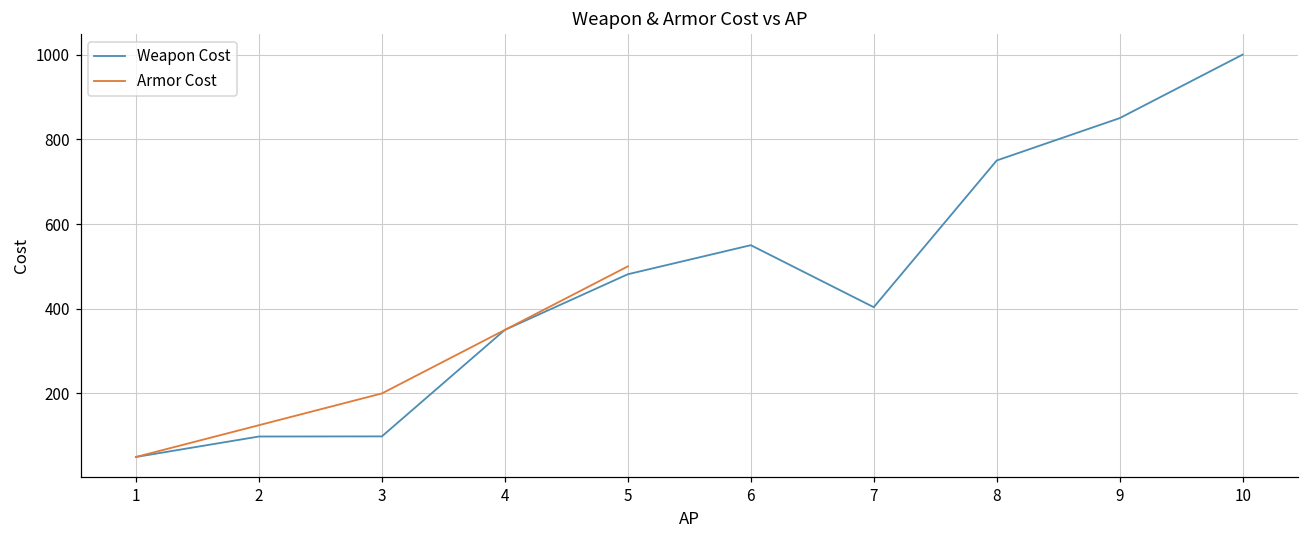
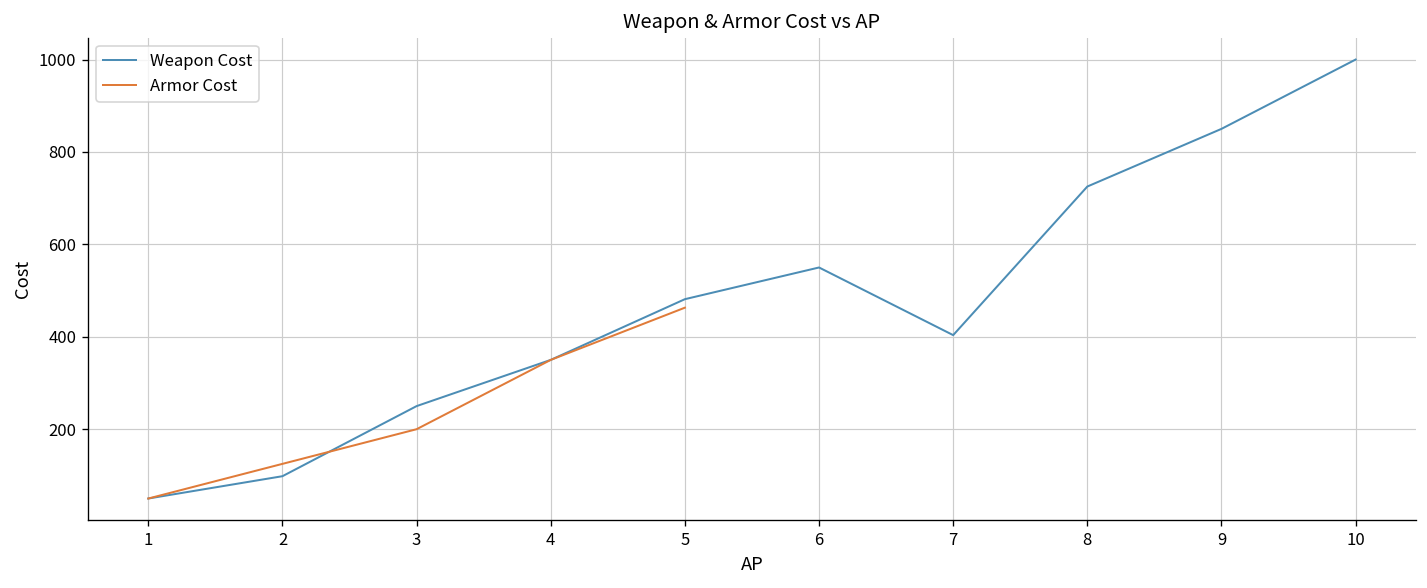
  {
    "Weapon Cost": {
      "2": 100,
-     "3": 100,
+     "3": 250,
      "5": 480,
      "6": 550,
      "7": 400,
-     "8": 750,
+     "8": 730,
      "9": 850,
      "10": 1000
    },
    "Armor Cost": {
      "2": 130,
      "3": 200,
-     "5": 500
+     "5": 460
    }
  }
